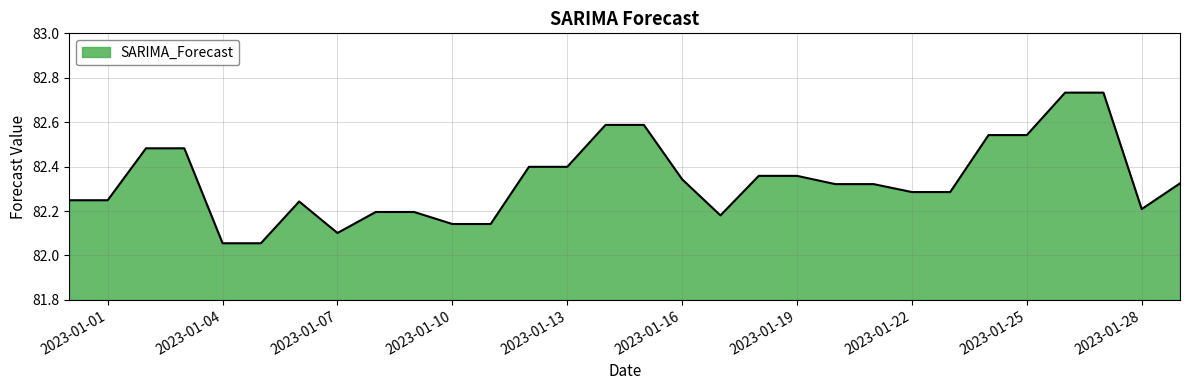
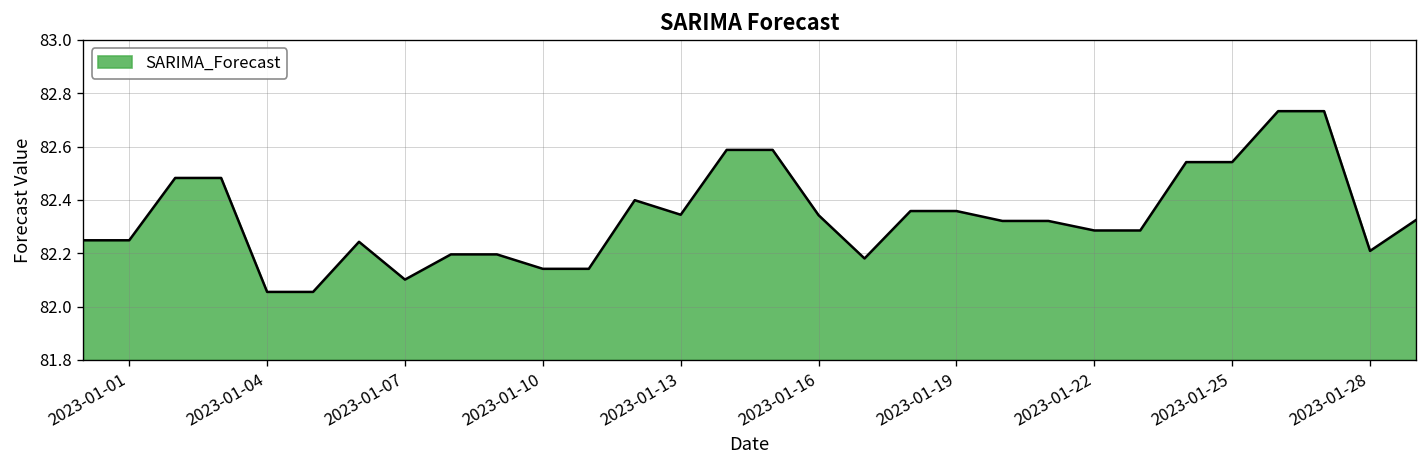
  {
    "2023-01-01": 82.25,
    "2023-01-04": 82.06,
    "2023-01-07": 82.10,
    "2023-01-10": 82.14,
-   "2023-01-13": 82.40,
+   "2023-01-13": 82.34,
    "2023-01-16": 82.34,
    "2023-01-19": 82.36,
    "2023-01-22": 82.29,
    "2023-01-25": 82.54,
    "2023-01-28": 82.21
  }
